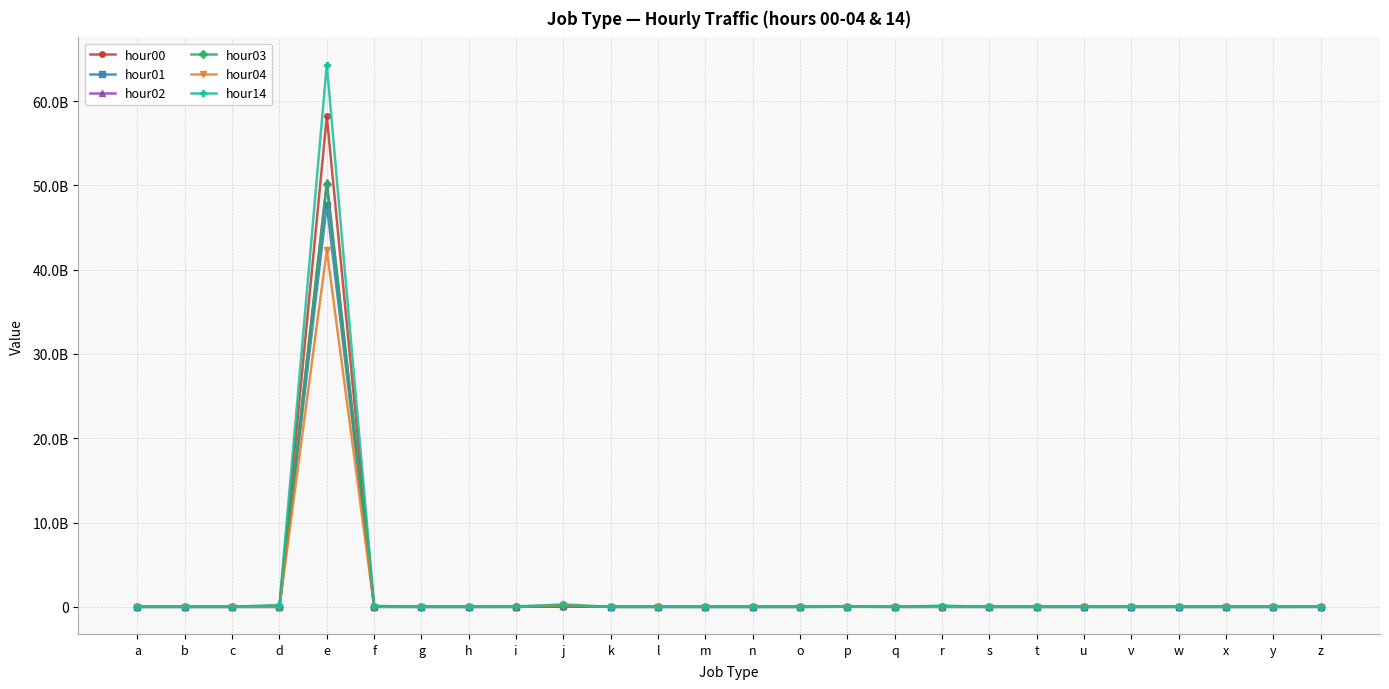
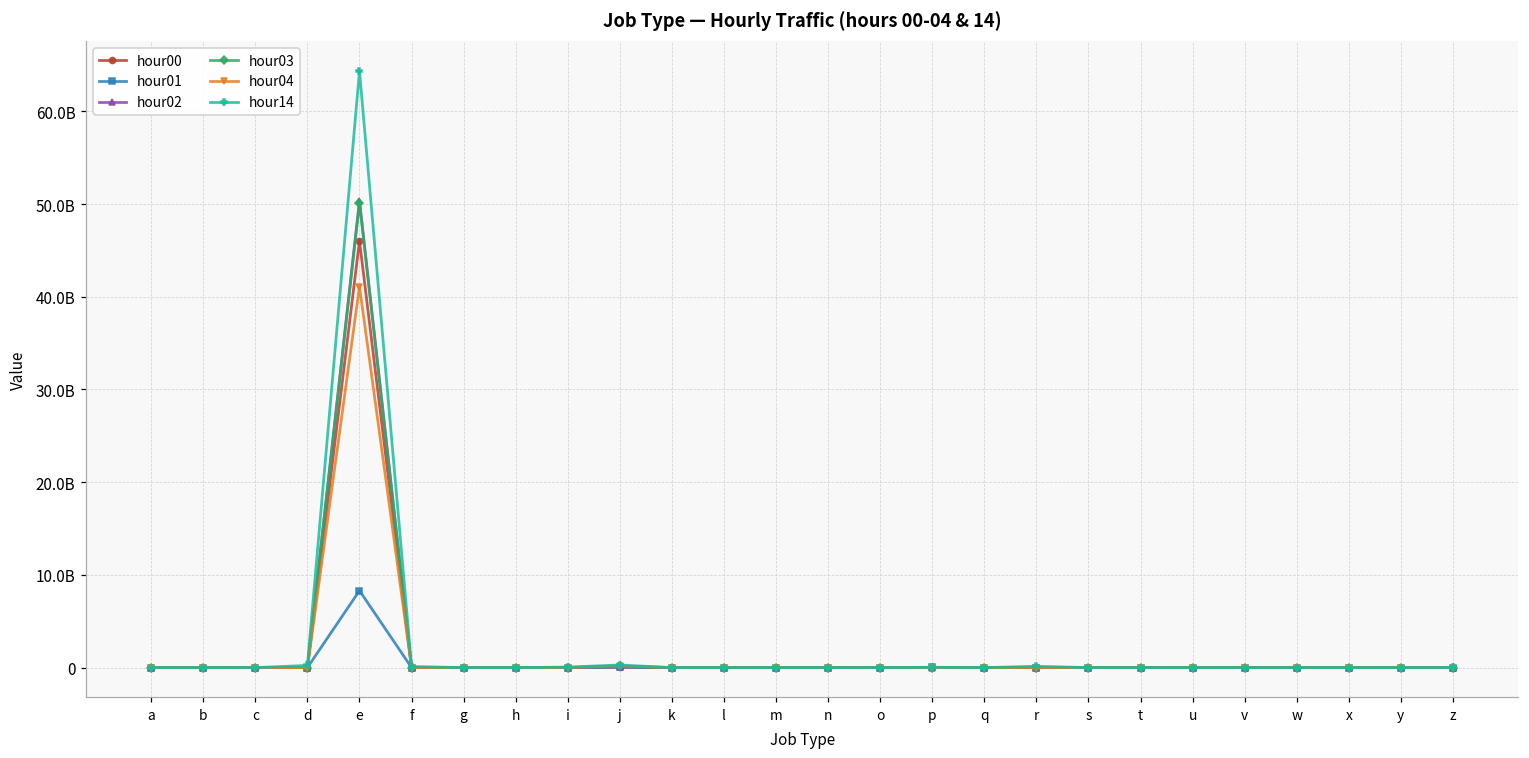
  {
    "hour00": {
-     "e": 58000000000
+     "e": 46000000000
    },
    "hour01": {
-     "e": 48000000000
+     "e": 8000000000
    },
    "hour04": {
-     "e": 42000000000
+     "e": 41000000000
    },
    "hour14": {
      "e": 64000000000
    }
  }
